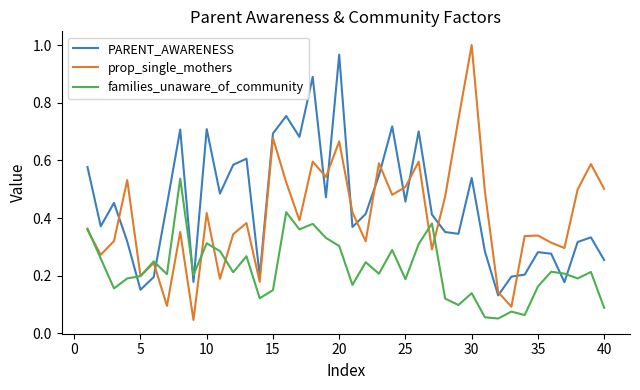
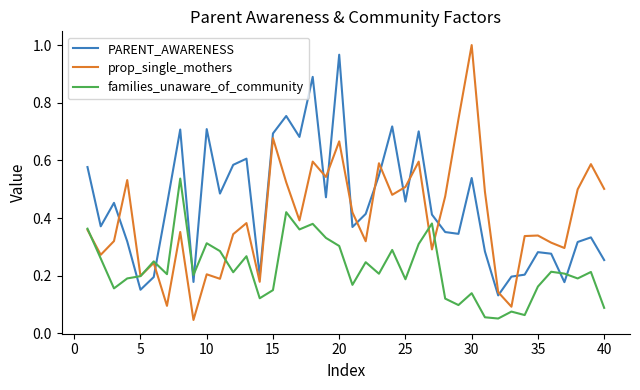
  {
    "PARENT_AWARENESS": {
      "5": 0.15,
      "10": 0.71,
      "15": 0.69,
      "20": 0.97,
      "25": 0.46,
      "30": 0.54,
      "35": 0.28,
      "40": 0.25
    },
    "prop_single_mothers": {
-     "10": 0.42,
+     "10": 0.20,
      "15": 0.68,
      "20": 0.67,
      "25": 0.51,
      "30": 1.00,
      "35": 0.34,
      "40": 0.50
    },
    "families_unaware_of_community": {
      "10": 0.31,
      "15": 0.15,
      "20": 0.30,
      "25": 0.19,
      "30": 0.14,
      "35": 0.16,
      "40": 0.09
    }
  }
